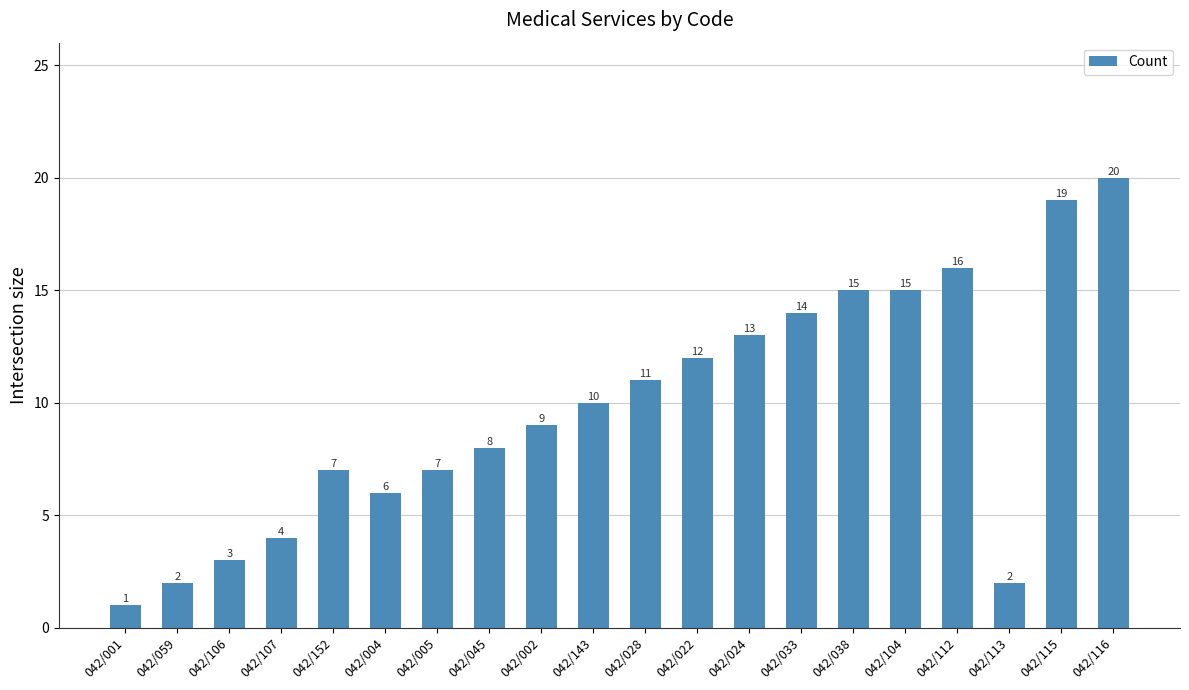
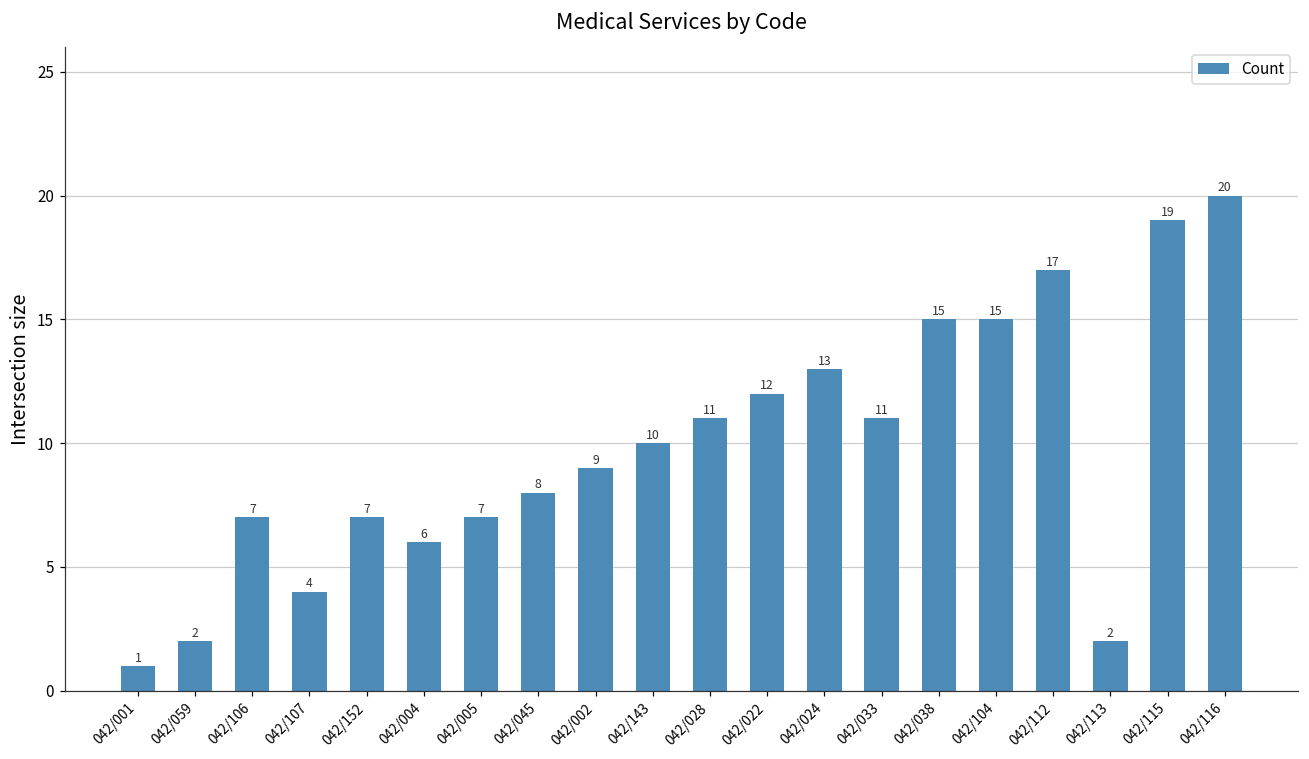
  {
    "042/001": 1,
    "042/059": 2,
-   "042/106": 3,
+   "042/106": 7,
    "042/107": 4,
    "042/152": 7,
    "042/004": 6,
    "042/005": 7,
    "042/045": 8,
    "042/002": 9,
    "042/143": 10,
    "042/028": 11,
    "042/022": 12,
    "042/024": 13,
-   "042/033": 14,
+   "042/033": 11,
    "042/038": 15,
    "042/104": 15,
-   "042/112": 16,
+   "042/112": 17,
    "042/113": 2,
    "042/115": 19,
    "042/116": 20
  }
